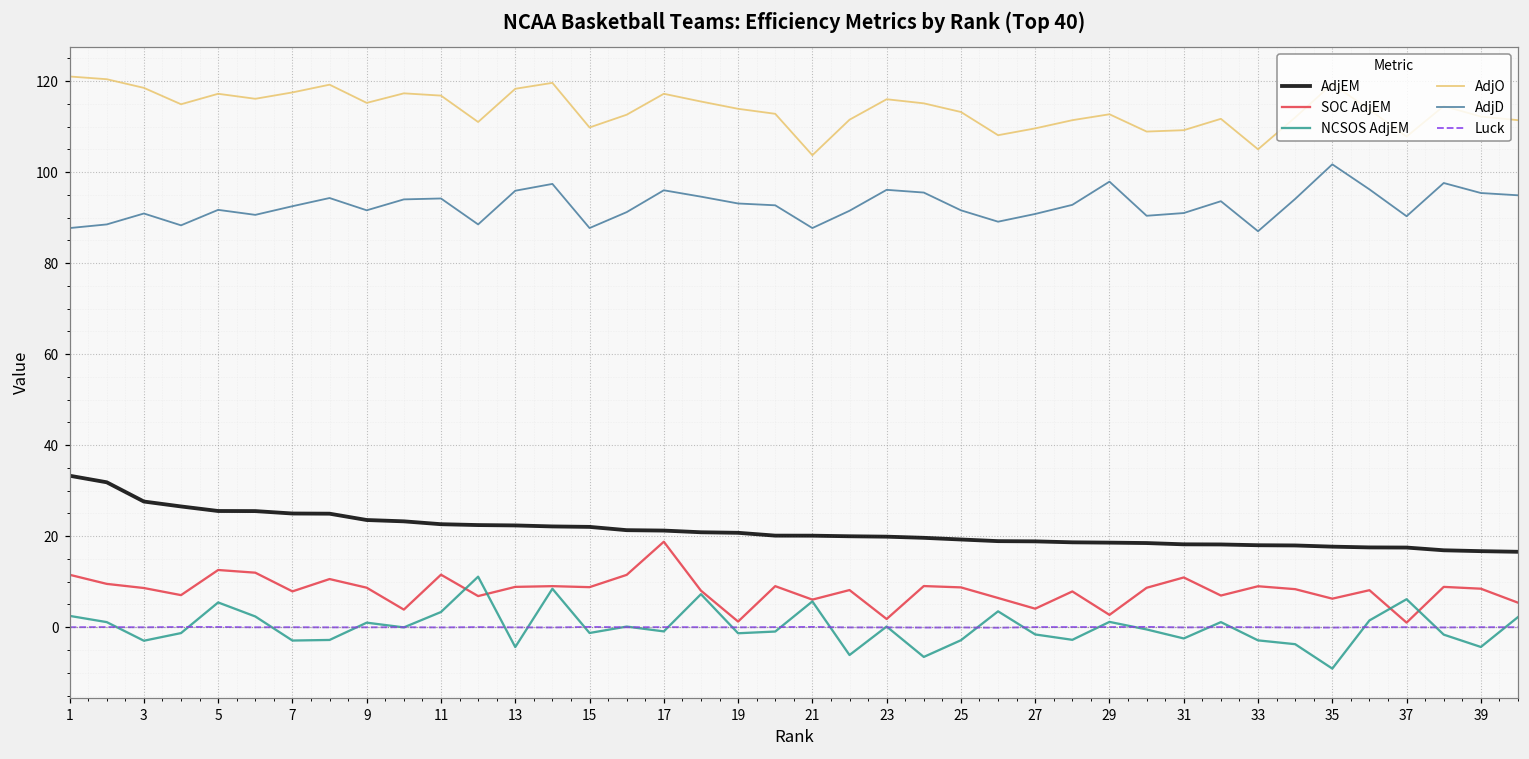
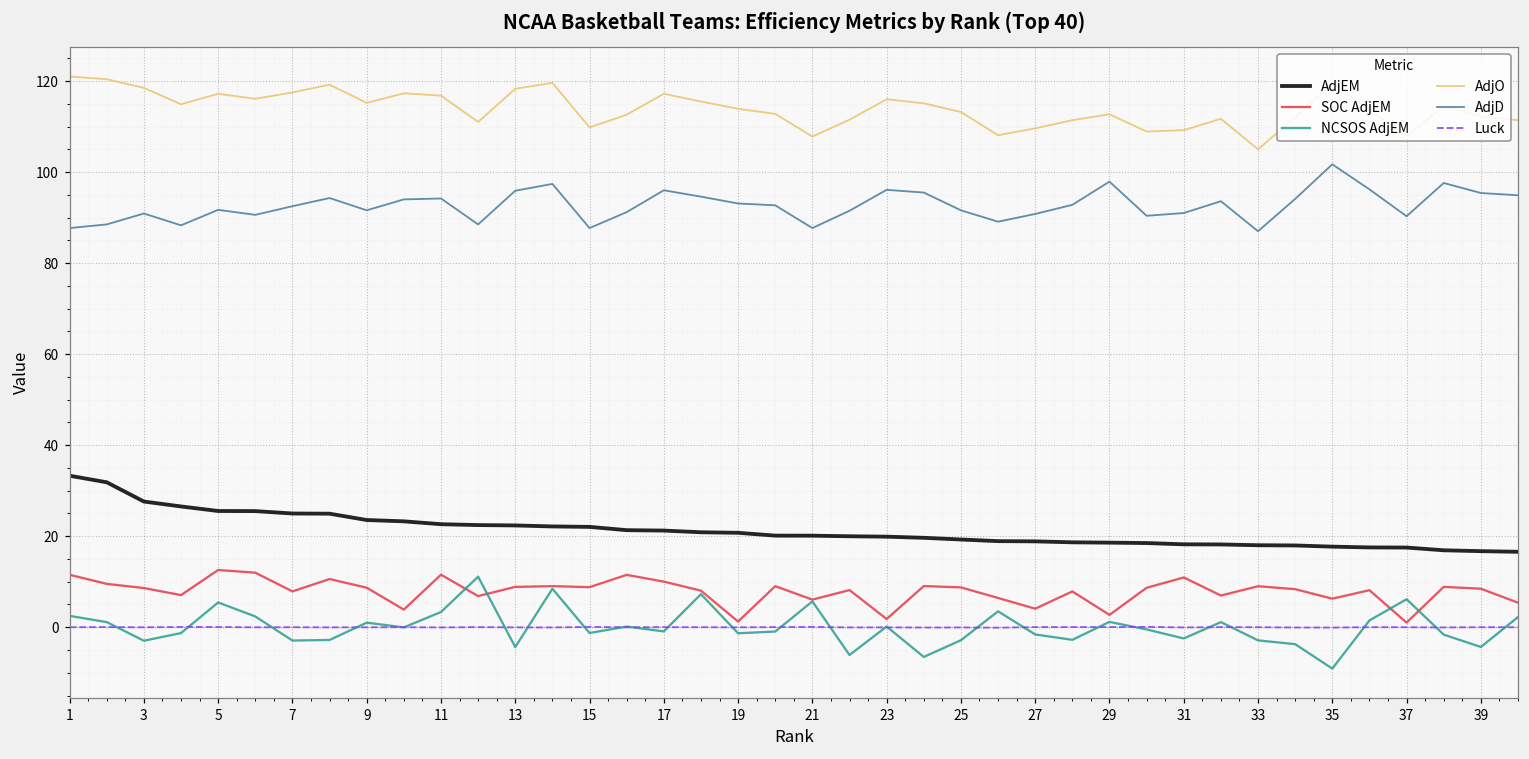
  {
    "AdjEM": {
      "1": 33,
      "3": 28,
      "5": 26,
      "7": 25,
      "9": 24,
      "11": 23,
      "13": 22,
      "15": 22,
      "17": 21,
      "19": 21,
      "21": 20,
      "23": 20,
      "25": 19,
      "27": 19,
      "29": 19,
      "31": 18,
      "33": 18,
      "35": 18,
      "37": 18,
      "39": 17
    },
    "SOC AdjEM": {
      "1": 12,
      "3": 9,
      "5": 13,
      "7": 8,
      "9": 9,
      "11": 12,
      "13": 9,
      "15": 9,
-     "17": 19,
+     "17": 10,
      "19": 1,
      "23": 2,
      "25": 9,
      "27": 4,
      "29": 3,
      "31": 11,
      "33": 9,
      "35": 6,
      "37": 1,
      "39": 8
    },
    "AdjO": {
      "1": 121,
      "3": 119,
      "5": 117,
      "7": 118,
      "9": 115,
      "11": 117,
      "13": 118,
      "15": 110,
      "17": 117,
      "19": 114,
-     "21": 104,
+     "21": 108,
      "23": 116,
      "25": 113,
      "27": 110,
      "29": 113,
      "31": 109,
      "33": 105
    },
    "Luck": {
      "1": 0,
      "3": 0,
      "5": 0,
      "7": 0,
      "9": 0,
      "11": 0,
      "13": 0,
      "15": 0,
      "17": 0,
      "19": 0,
      "21": 0,
      "25": 0,
      "27": 0,
      "29": 0,
      "31": 0,
      "33": 0,
      "35": 0,
      "37": 0,
      "39": 0
    }
  }
